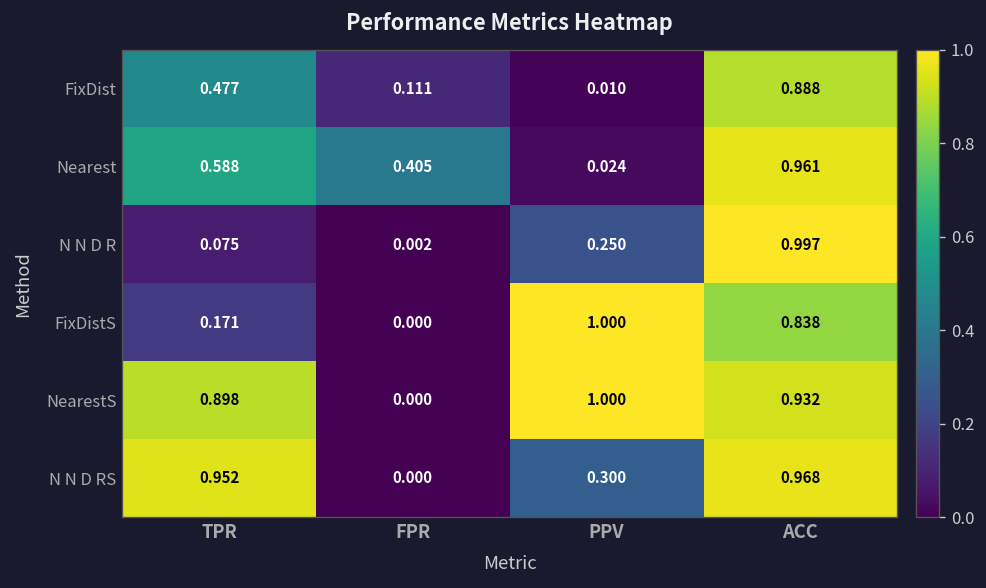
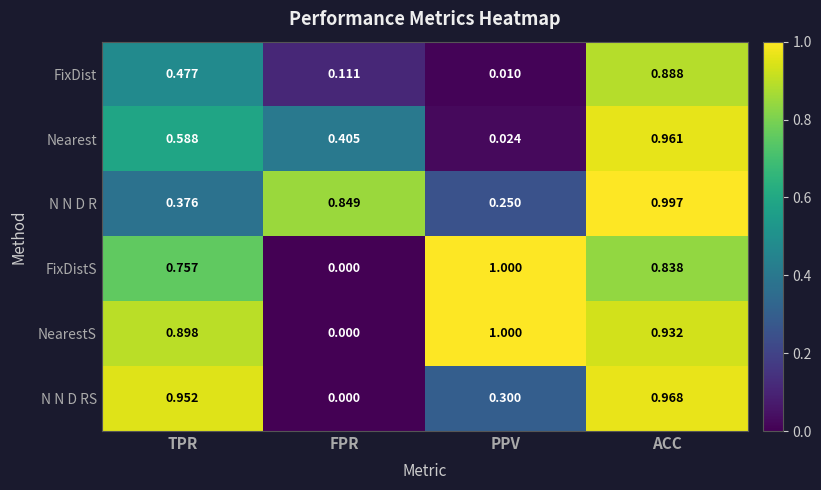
  {
    "FixDist": {
      "TPR": 0.477,
      "FPR": 0.111,
      "PPV": 0.010,
      "ACC": 0.888
    },
    "Nearest": {
      "TPR": 0.588,
      "FPR": 0.405,
      "PPV": 0.024,
      "ACC": 0.961
    },
    "N N D R": {
-     "TPR": 0.075,
-     "FPR": 0.002,
+     "TPR": 0.376,
+     "FPR": 0.849,
      "PPV": 0.250,
      "ACC": 0.997
    },
    "FixDistS": {
-     "TPR": 0.171,
+     "TPR": 0.757,
      "FPR": 0.000,
      "PPV": 1.000,
      "ACC": 0.838
    },
    "NearestS": {
      "TPR": 0.898,
      "FPR": 0.000,
      "PPV": 1.000,
      "ACC": 0.932
    },
    "N N D RS": {
      "TPR": 0.952,
      "FPR": 0.000,
      "PPV": 0.300,
      "ACC": 0.968
    }
  }
